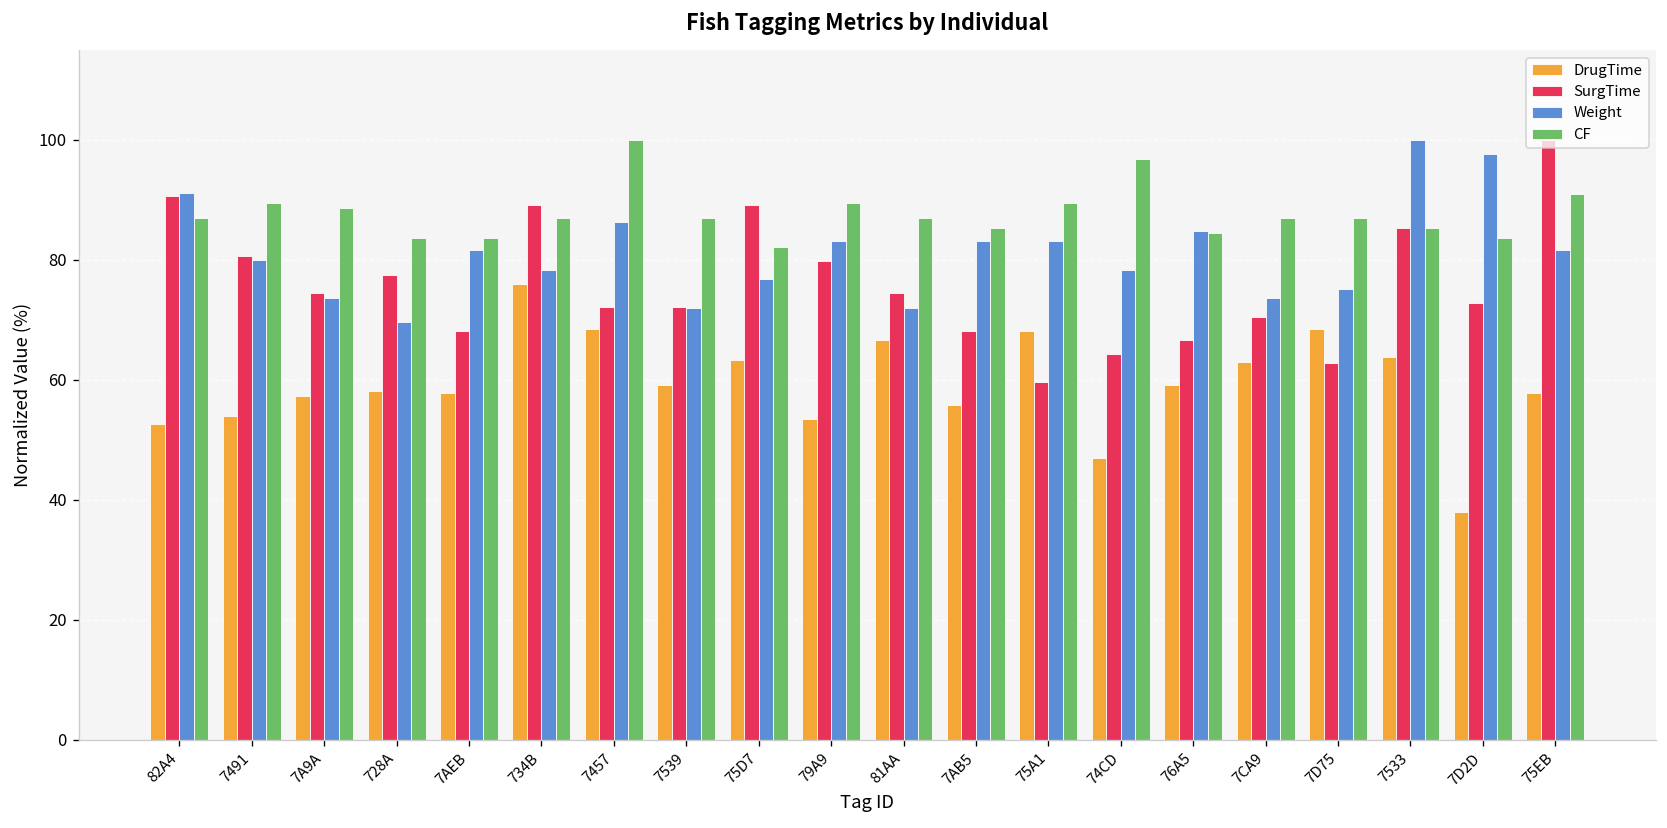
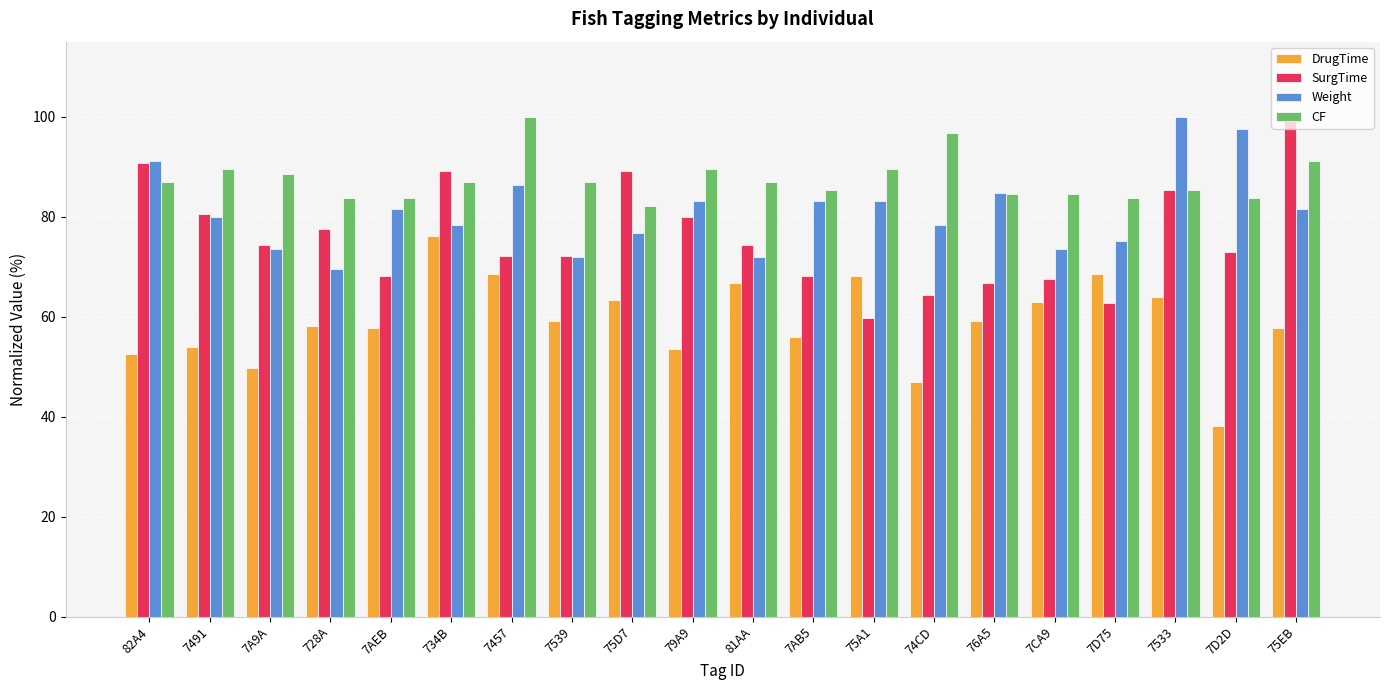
  {
    "DrugTime": {
      "82A4": 53,
      "7491": 54,
-     "7A9A": 57,
+     "7A9A": 50,
      "728A": 58,
      "7AEB": 58,
      "734B": 76,
      "7457": 69,
      "7539": 59,
      "75D7": 63,
      "79A9": 54,
      "81AA": 67,
      "7AB5": 56,
      "75A1": 68,
      "74CD": 47,
      "76A5": 59,
      "7CA9": 63,
      "7D75": 69,
      "7533": 64,
      "7D2D": 38,
      "75EB": 58
    },
    "SurgTime": {
      "82A4": 91,
      "7491": 81,
      "7A9A": 74,
      "728A": 78,
      "7AEB": 68,
      "734B": 89,
      "7457": 72,
      "7539": 72,
      "75D7": 89,
      "79A9": 80,
      "81AA": 74,
      "7AB5": 68,
      "75A1": 60,
      "74CD": 64,
      "76A5": 67,
-     "7CA9": 71,
+     "7CA9": 67,
      "7D75": 63,
      "7533": 85,
      "7D2D": 73
    },
    "Weight": {
      "82A4": 91,
      "7491": 80,
      "7A9A": 74,
      "728A": 70,
      "7AEB": 82,
      "734B": 78,
      "7457": 86,
      "7539": 72,
      "75D7": 77,
      "79A9": 83,
      "81AA": 72,
      "7AB5": 83,
      "75A1": 83,
      "74CD": 78,
      "76A5": 85,
      "7CA9": 74,
      "7D75": 75,
      "7533": 100,
      "7D2D": 98,
      "75EB": 82
    },
    "CF": {
      "82A4": 87,
      "7491": 89,
      "7A9A": 89,
      "728A": 84,
      "7AEB": 84,
      "734B": 87,
      "7457": 100,
      "7539": 87,
      "75D7": 82,
      "79A9": 89,
      "81AA": 87,
      "7AB5": 85,
      "75A1": 89,
      "74CD": 97,
      "76A5": 85,
-     "7CA9": 87,
-     "7D75": 87,
+     "7CA9": 85,
+     "7D75": 84,
      "7533": 85,
      "7D2D": 84,
      "75EB": 91
    }
  }
